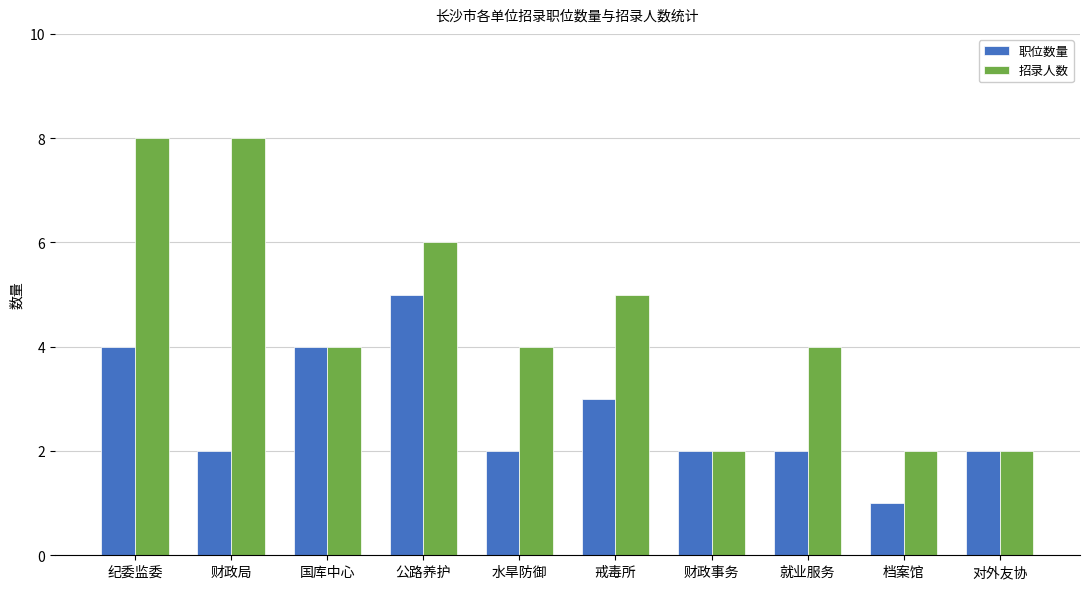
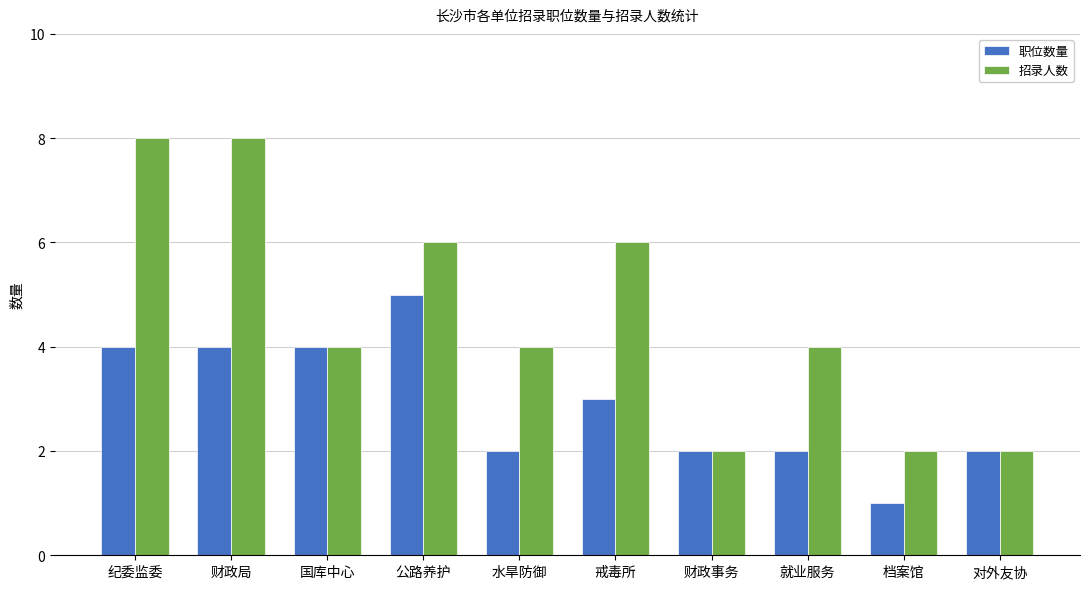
  {
    "职位数量": {
      "纪委监委": 4,
-     "财政局": 2,
+     "财政局": 4,
      "国库中心": 4,
      "公路养护": 5,
      "水旱防御": 2,
      "戒毒所": 3,
      "财政事务": 2,
      "就业服务": 2,
      "档案馆": 1,
      "对外友协": 2
    },
    "招录人数": {
      "纪委监委": 8,
      "财政局": 8,
      "国库中心": 4,
      "公路养护": 6,
      "水旱防御": 4,
-     "戒毒所": 5,
+     "戒毒所": 6,
      "财政事务": 2,
      "就业服务": 4,
      "档案馆": 2,
      "对外友协": 2
    }
  }
